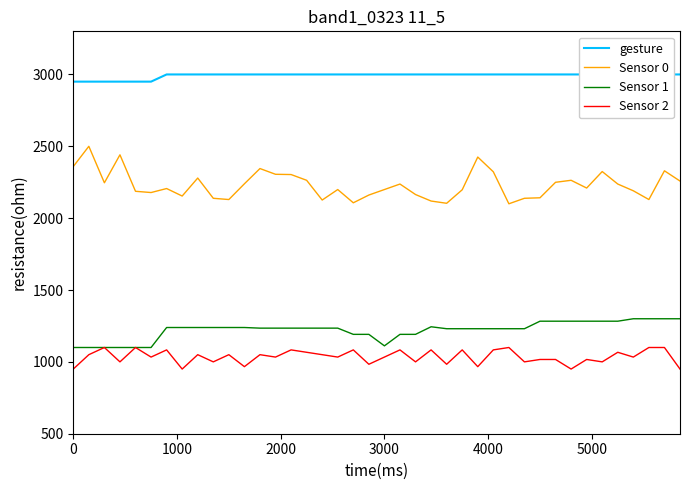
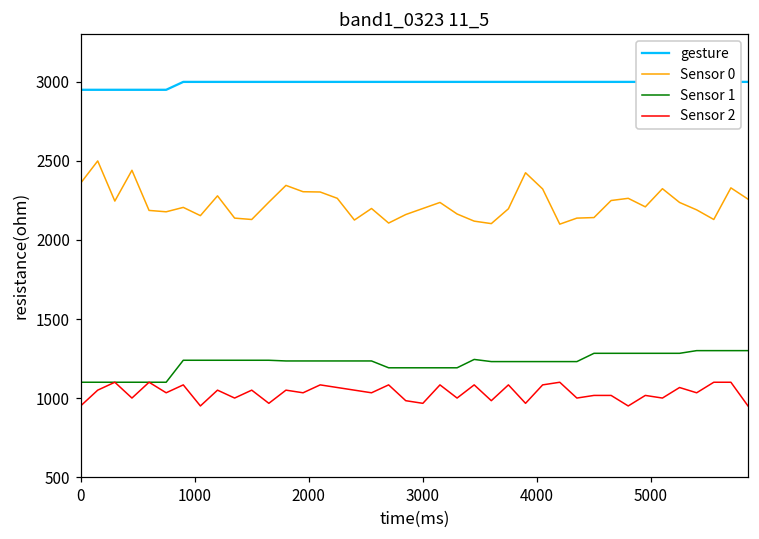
  {
    "gesture": {
      "0": 2950,
      "3000": 3000
    },
    "Sensor 0": {
      "0": 2360,
      "3000": 2200
    },
    "Sensor 1": {
      "0": 1100,
-     "3000": 1110
+     "3000": 1190
    },
    "Sensor 2": {
      "0": 950,
-     "3000": 1030
+     "3000": 970
    }
  }
